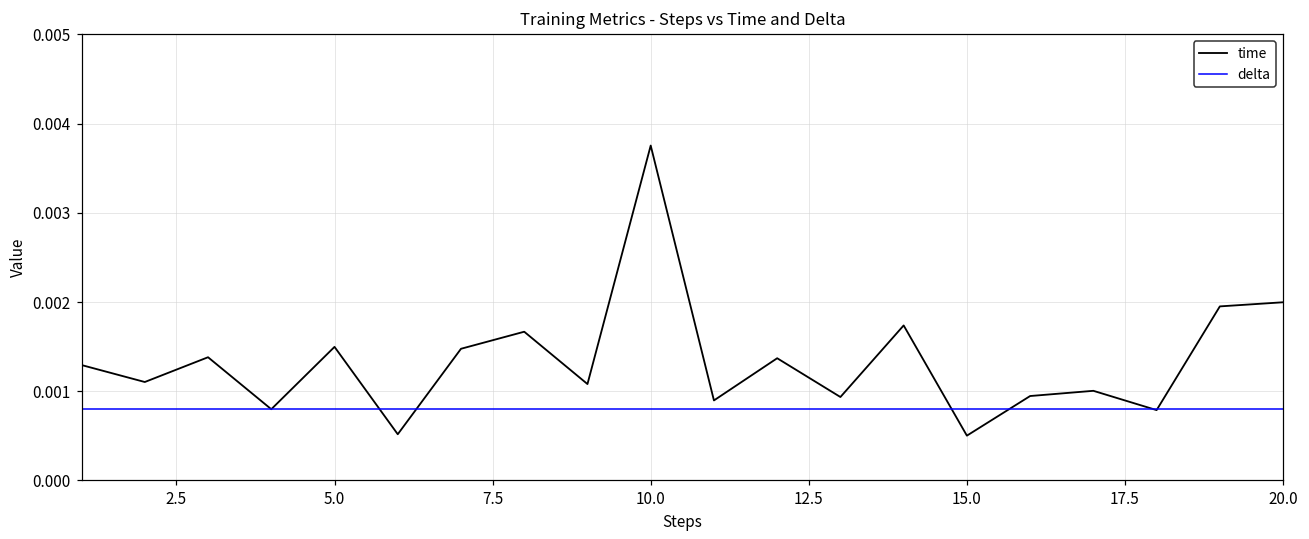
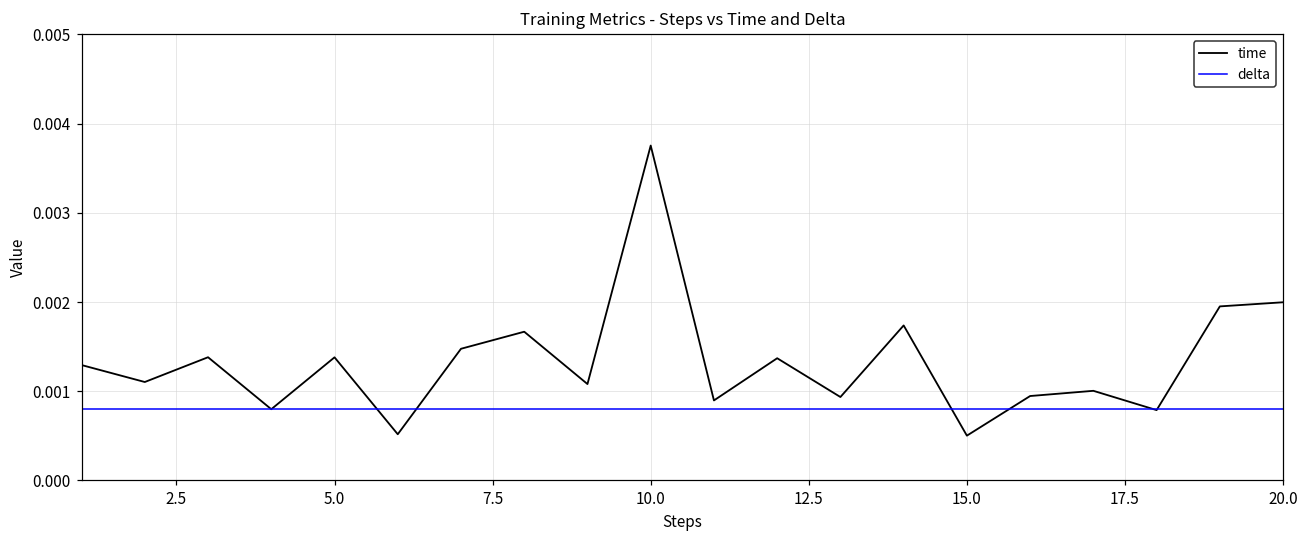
  {
    "time": {
-     "5.0": 0.0015,
+     "5.0": 0.0014,
      "10.0": 0.0038,
      "15.0": 0.0005,
      "20.0": 0.0020
    },
    "delta": {
      "5.0": 0.0008,
      "10.0": 0.0008,
      "15.0": 0.0008,
      "20.0": 0.0008
    }
  }
